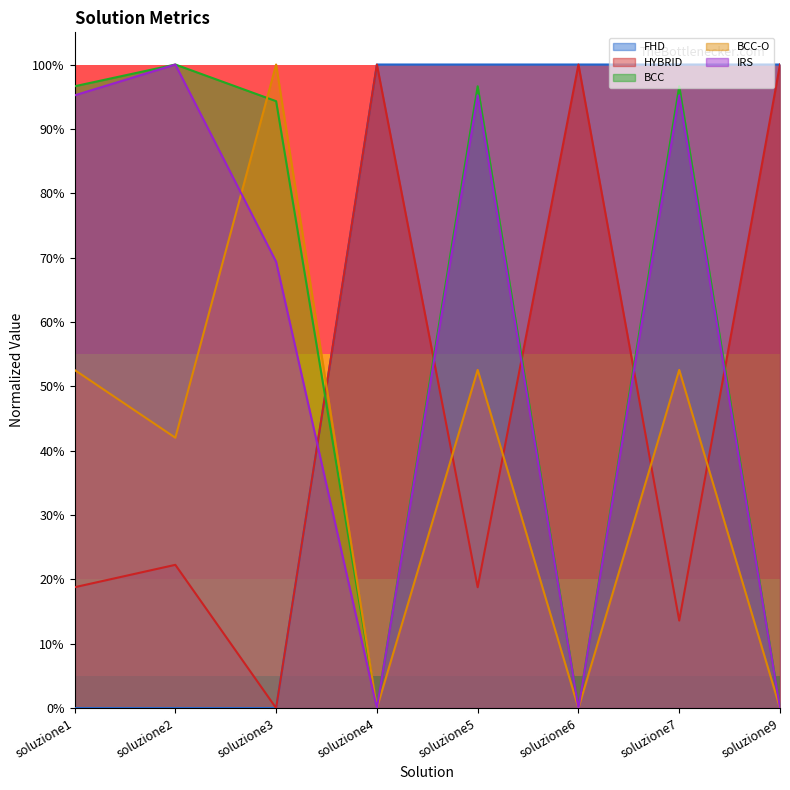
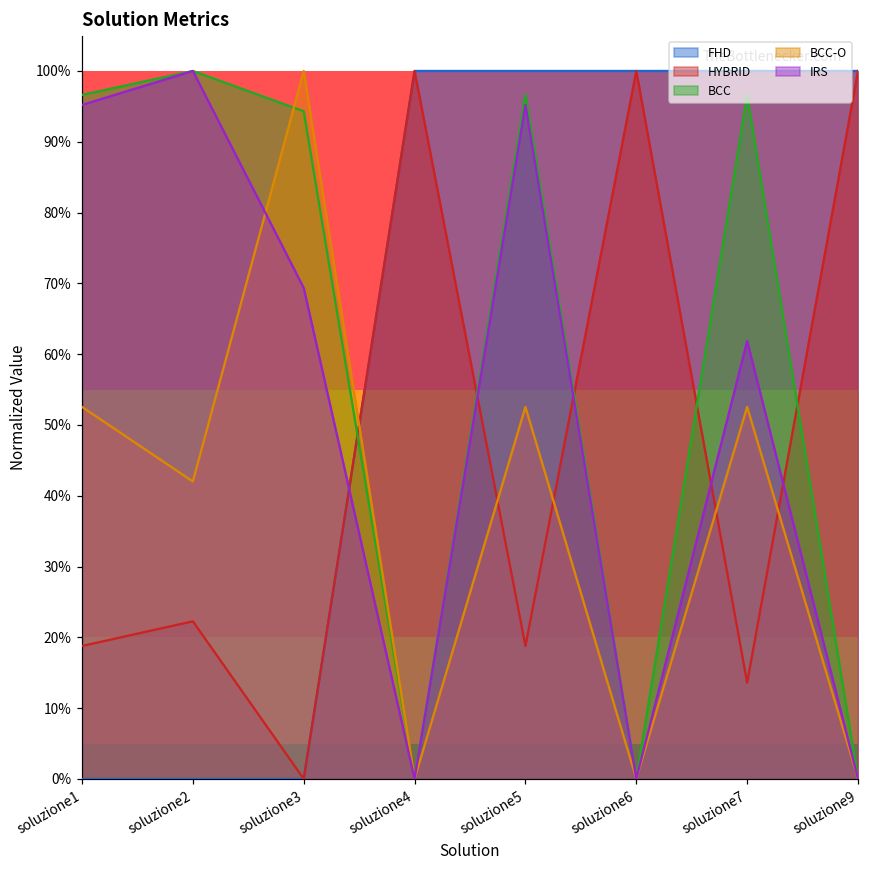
  {
    "FHD": {
      "soluzione1": "0%",
      "soluzione2": "0%",
      "soluzione5": "100%"
    },
    "HYBRID": {
      "soluzione1": "19%",
      "soluzione2": "22%",
      "soluzione5": "19%",
      "soluzione7": "14%"
    },
    "BCC": {
      "soluzione1": "97%",
      "soluzione3": "94%",
      "soluzione5": "97%"
    },
    "BCC-O": {
      "soluzione1": "53%",
      "soluzione2": "42%",
      "soluzione3": "100%",
      "soluzione5": "53%",
      "soluzione7": "53%"
    },
    "IRS": {
      "soluzione1": "95%",
      "soluzione3": "69%",
      "soluzione5": "95%",
-     "soluzione7": "95%"
+     "soluzione7": "62%"
    }
  }
